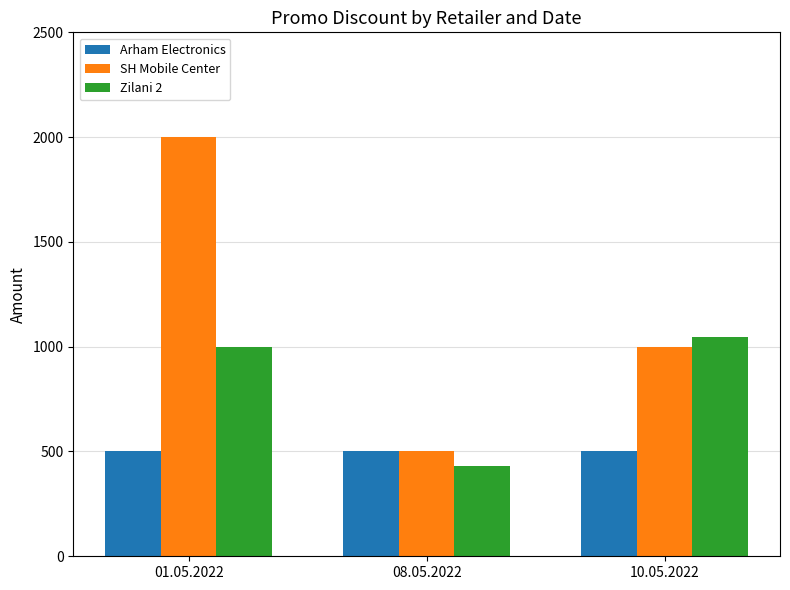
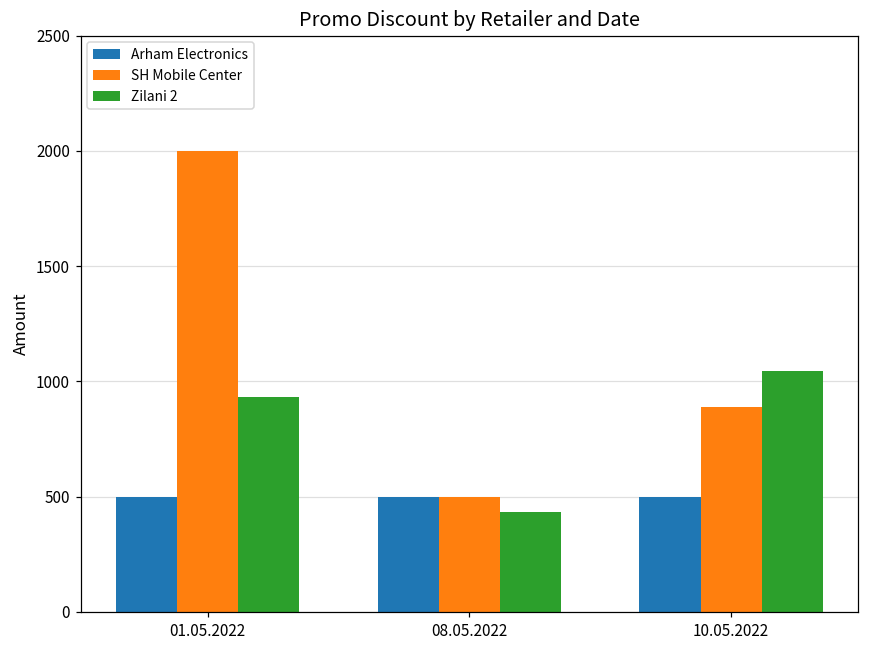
  {
    "Arham Electronics": {
      "01.05.2022": 500,
      "08.05.2022": 500,
      "10.05.2022": 500
    },
    "SH Mobile Center": {
      "01.05.2022": 2000,
      "08.05.2022": 500,
-     "10.05.2022": 1000
+     "10.05.2022": 890
    },
    "Zilani 2": {
-     "01.05.2022": 1000,
+     "01.05.2022": 930,
      "08.05.2022": 430,
      "10.05.2022": 1040
    }
  }
